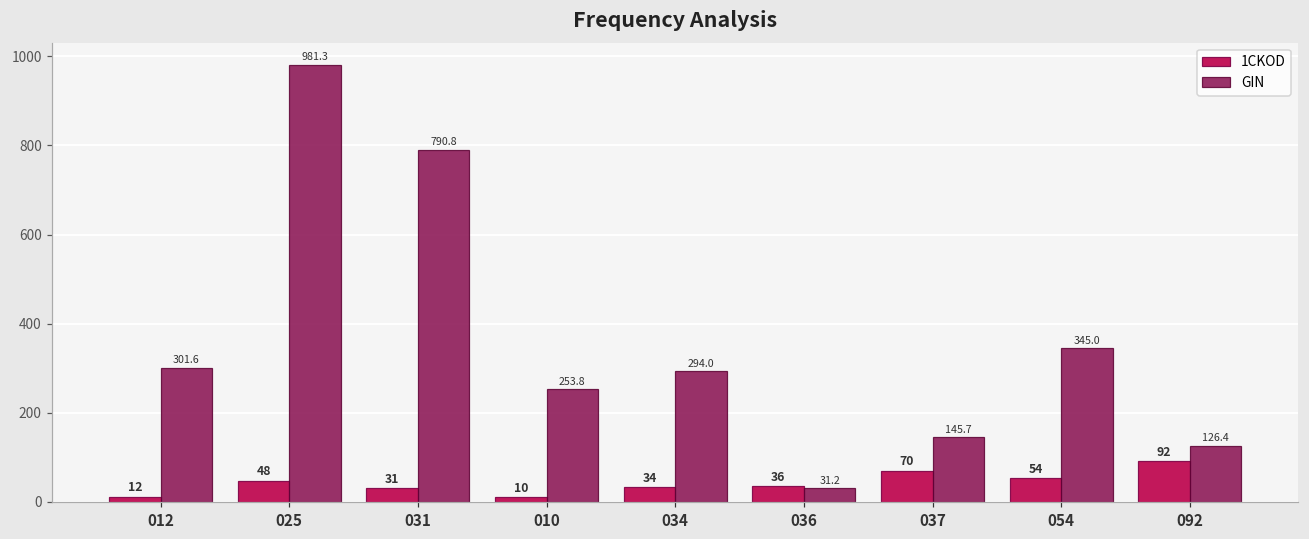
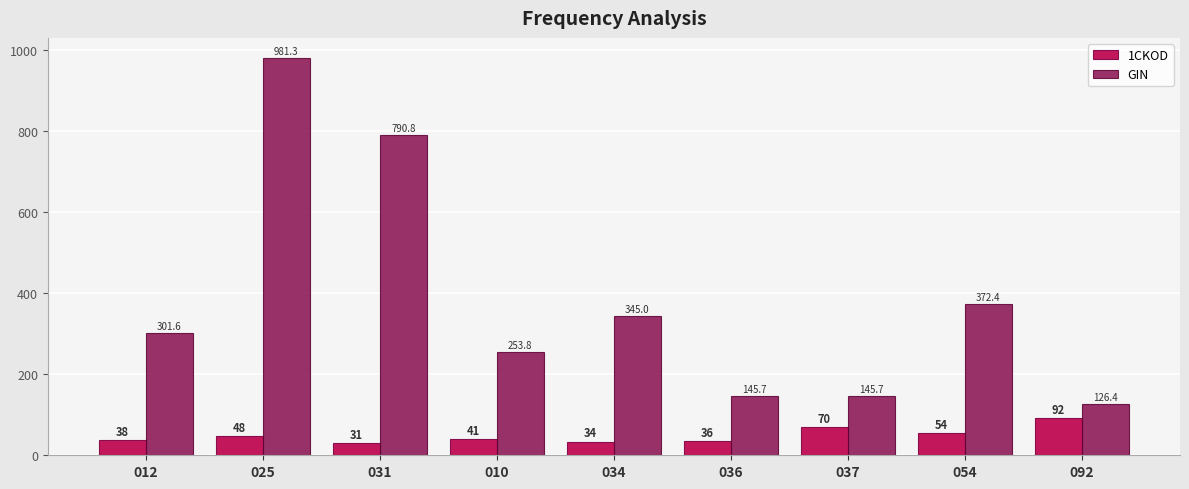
  {
    "1CKOD": {
-     "012": 12,
+     "012": 38,
      "025": 48,
      "031": 31,
-     "010": 10,
+     "010": 41,
      "034": 34,
      "036": 36,
      "037": 70,
      "054": 54,
      "092": 92
    },
    "GIN": {
      "012": 301.6,
      "025": 981.3,
      "031": 790.8,
      "010": 253.8,
-     "034": 294.0,
-     "036": 31.2,
+     "034": 345.0,
+     "036": 145.7,
      "037": 145.7,
-     "054": 345.0,
+     "054": 372.4,
      "092": 126.4
    }
  }
